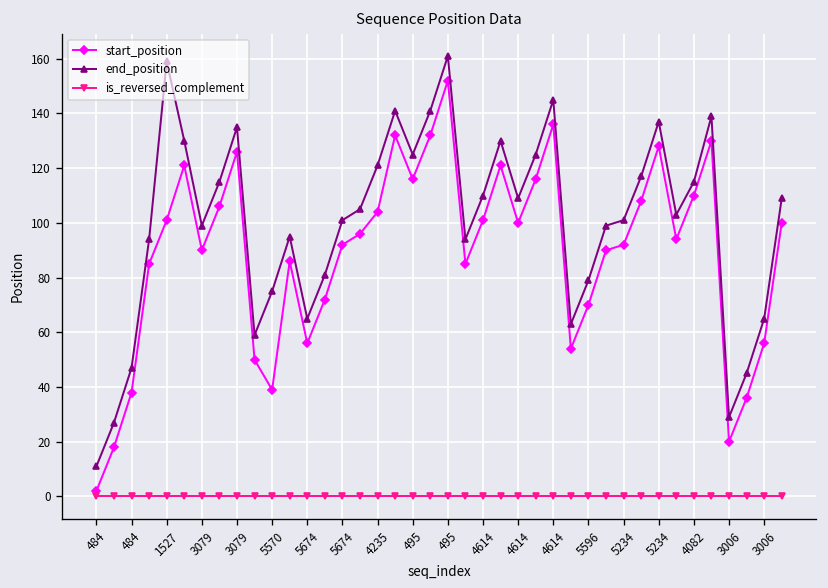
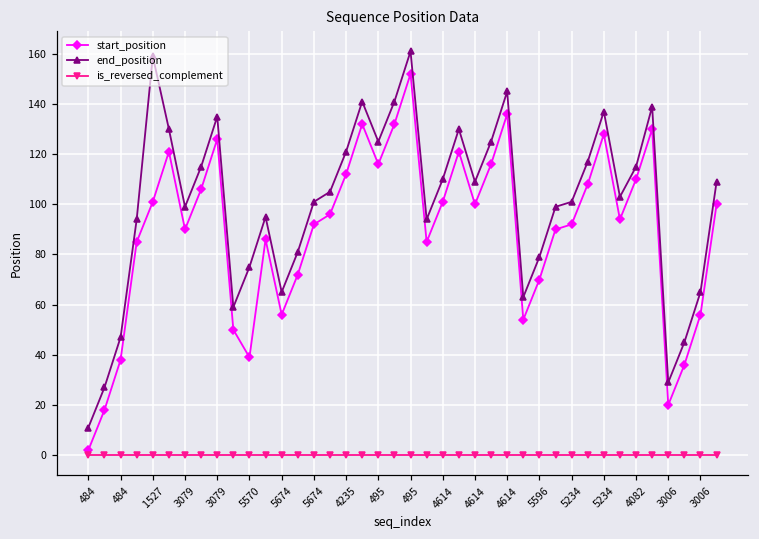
  {
    "start_position": {
      "1527": 101,
      "5570": 39,
-     "4235": 104,
+     "4235": 112,
      "5596": 70,
      "4082": 110
    },
    "end_position": {
      "5570": 75,
      "4235": 121,
      "5596": 79,
      "4082": 115
    },
    "is_reversed_complement": {
      "1527": 0,
      "5570": 0,
      "4235": 0,
      "5596": 0,
      "4082": 0
    }
  }
